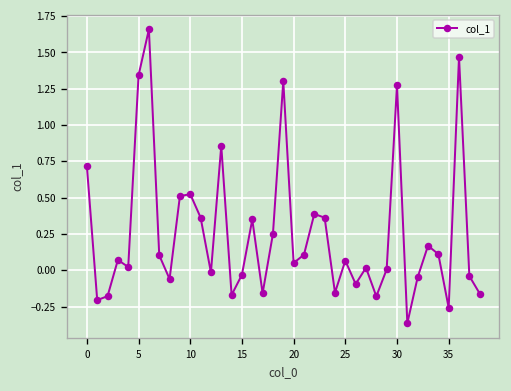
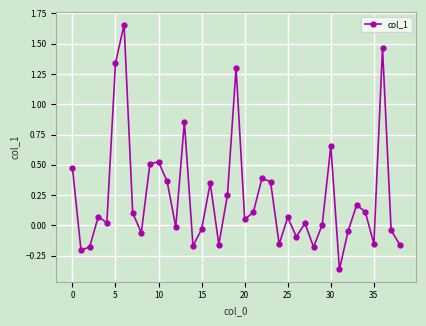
  {
-   "0": 0.72,
+   "0": 0.48,
    "5": 1.34,
    "10": 0.52,
    "15": -0.03,
    "20": 0.05,
    "25": 0.07,
-   "30": 1.27,
-   "35": -0.26
+   "30": 0.66,
+   "35": -0.15
  }
